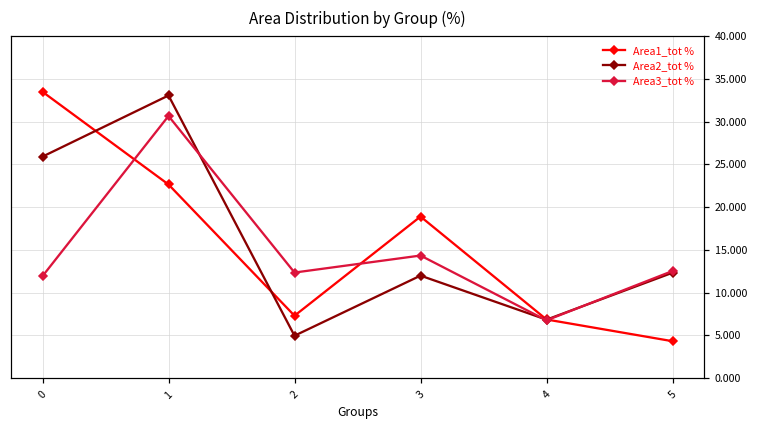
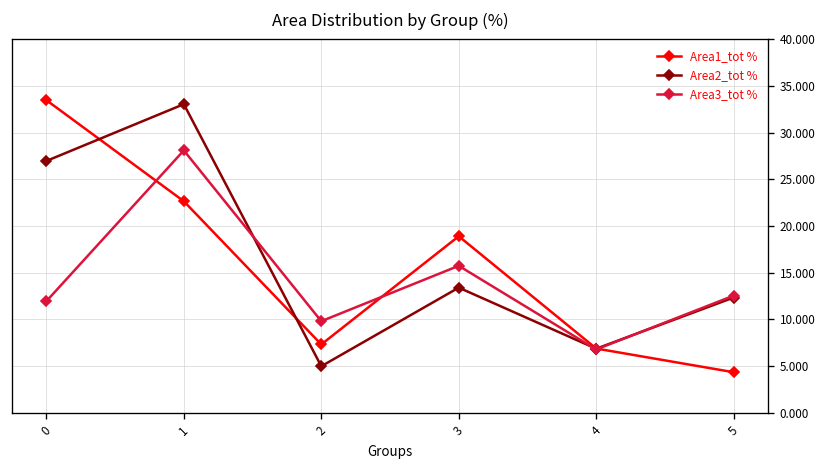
  {
    "Area1_tot %": {
      "0": 33,
      "1": 23,
      "2": 7,
      "3": 19,
      "5": 4
    },
    "Area2_tot %": {
-     "0": 26,
+     "0": 27,
      "1": 33,
      "2": 5,
-     "3": 12
+     "3": 13
    },
    "Area3_tot %": {
      "0": 12,
-     "1": 31,
-     "2": 12,
-     "3": 14
+     "1": 28,
+     "2": 10,
+     "3": 16
    }
  }
